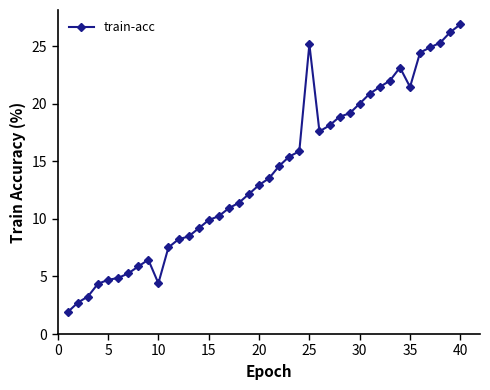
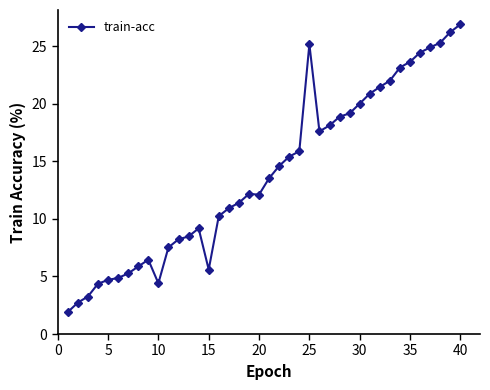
  {
    "5": 4.7,
    "10": 4.4,
-   "15": 9.9,
-   "20": 12.9,
+   "15": 5.6,
+   "20": 12.1,
    "25": 25.2,
    "30": 20.0,
-   "35": 21.5,
+   "35": 23.7,
    "40": 26.9
  }
